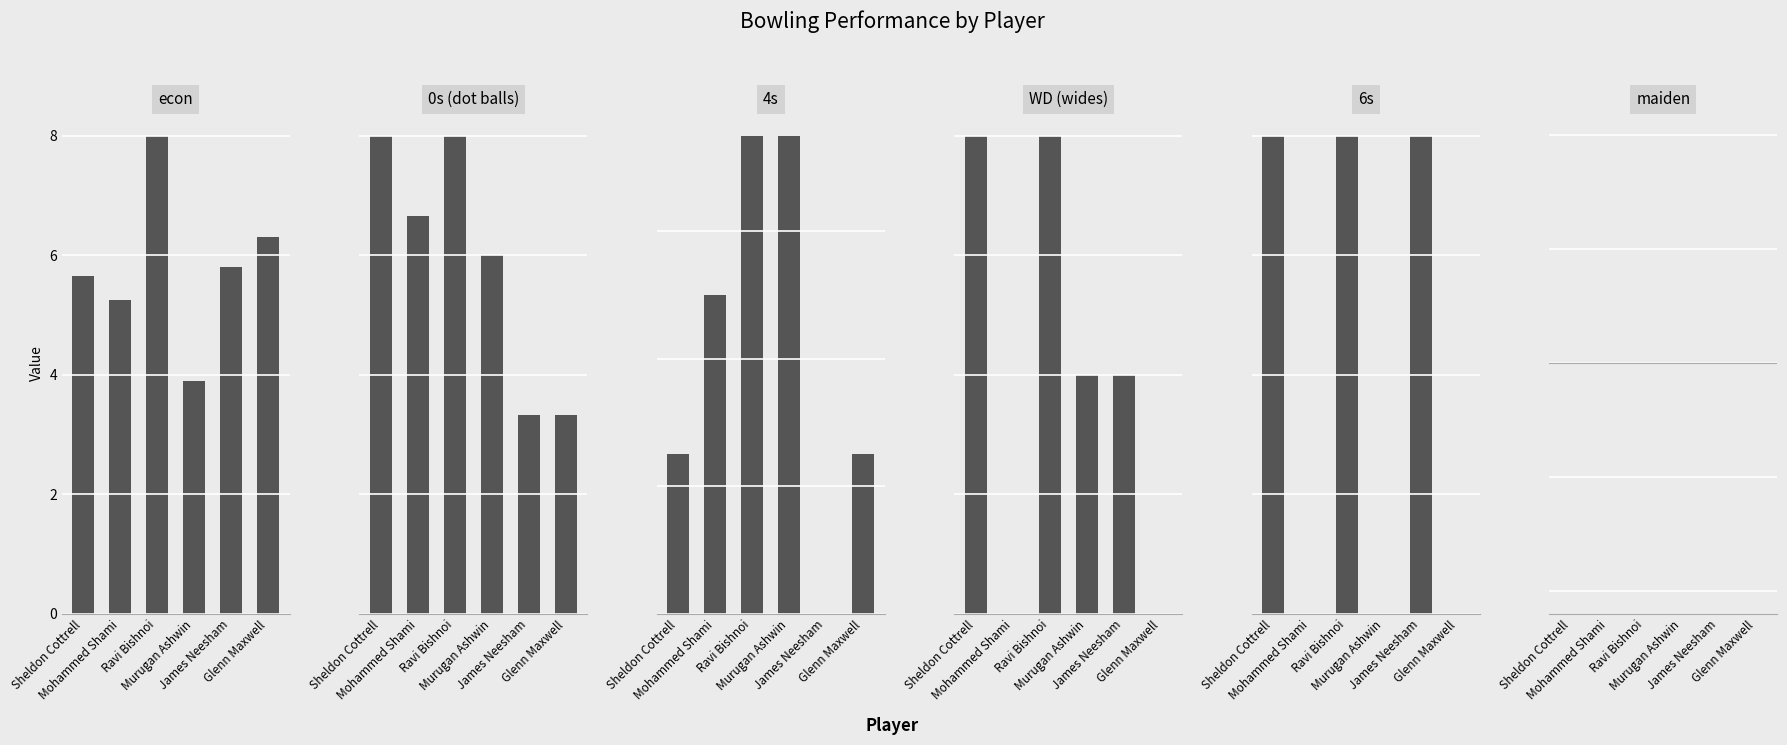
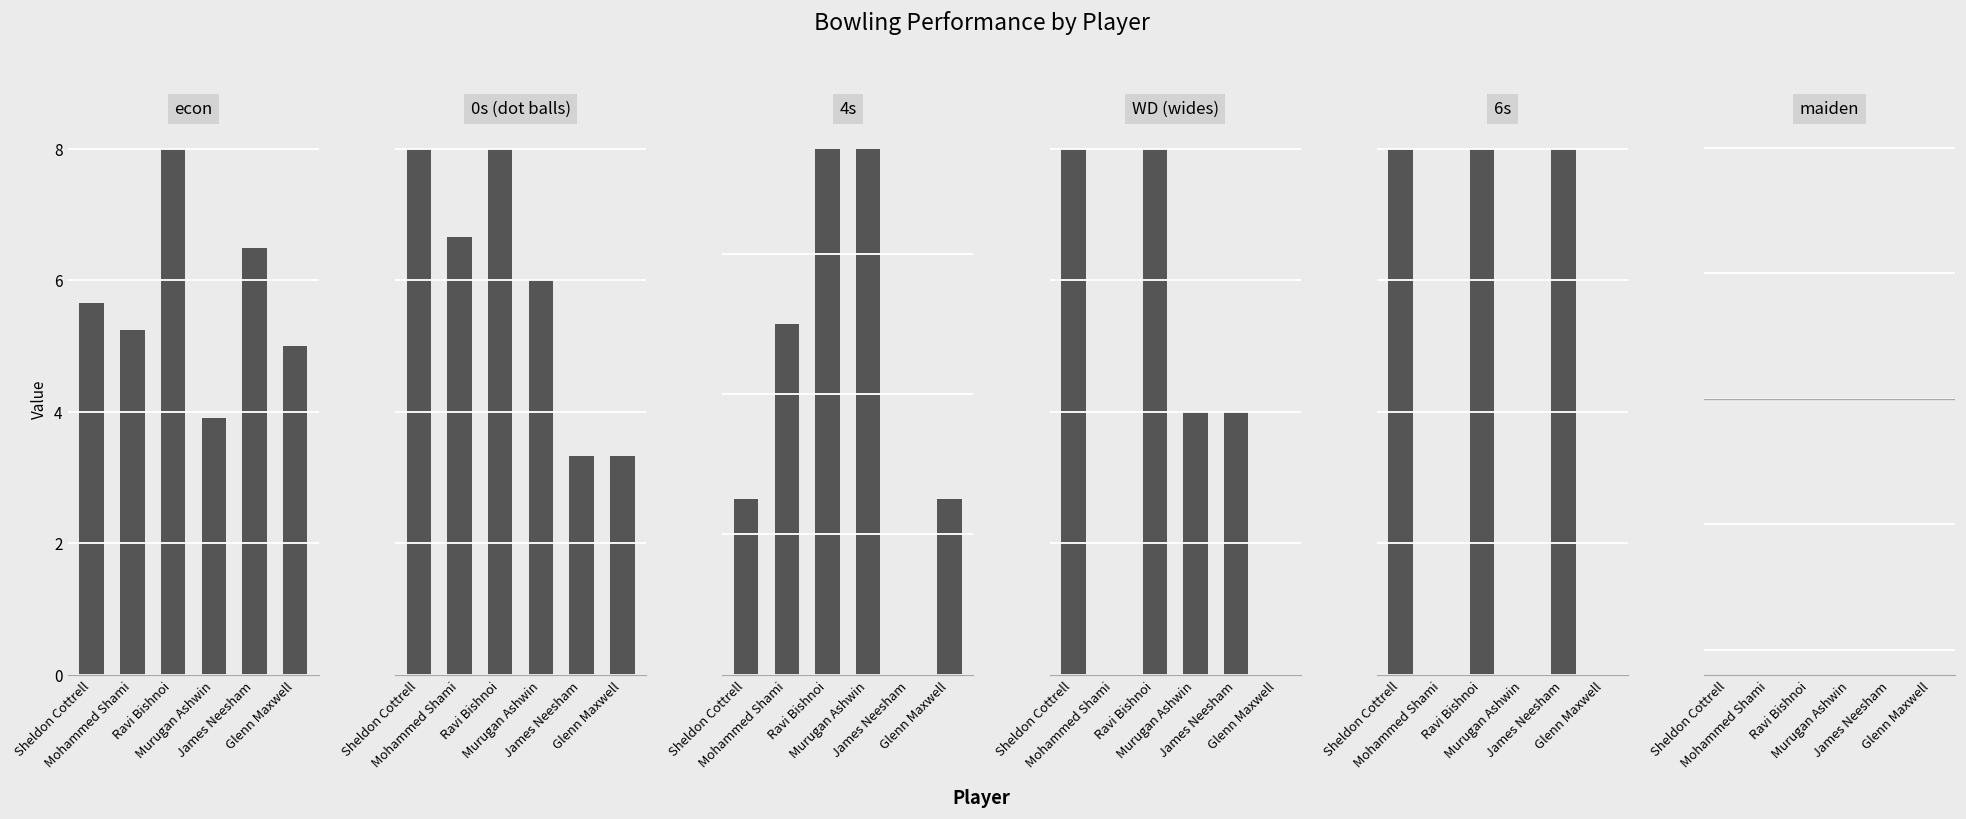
  {
    "econ": {
      "Sheldon Cottrell": 5.7,
      "Mohammed Shami": 5.3,
      "Ravi Bishnoi": 8.0,
      "Murugan Ashwin": 3.9,
-     "James Neesham": 5.8,
-     "Glenn Maxwell": 6.3
+     "James Neesham": 6.5,
+     "Glenn Maxwell": 5.0
    }
  }
